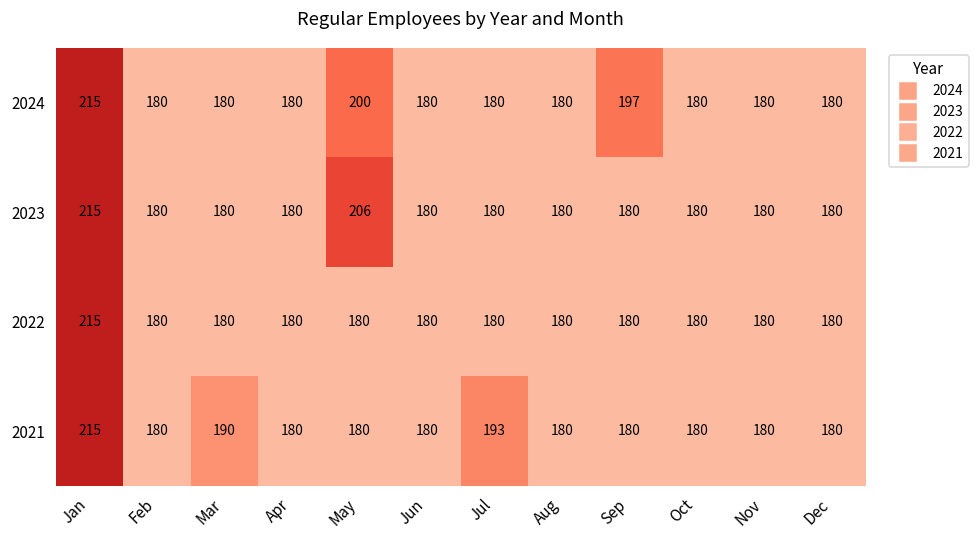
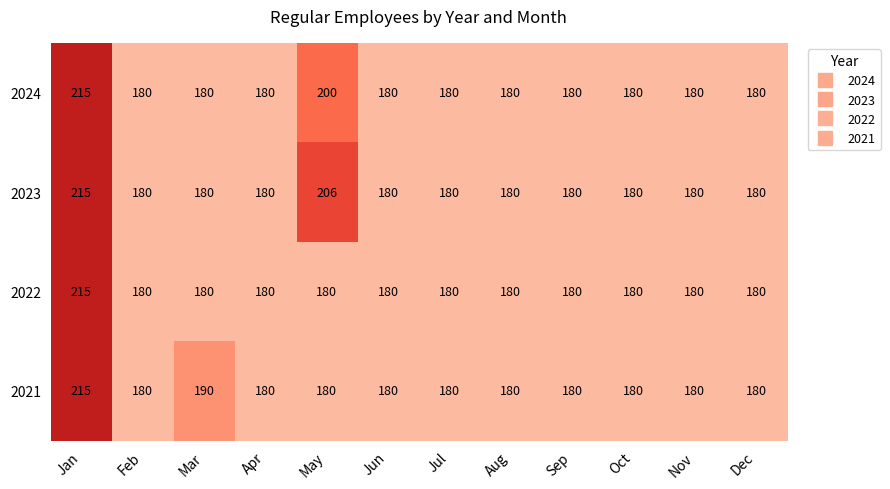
  {
    "2024": {
      "Jan": 215,
      "Feb": 180,
      "Mar": 180,
      "Apr": 180,
      "May": 200,
      "Jun": 180,
      "Jul": 180,
      "Aug": 180,
-     "Sep": 197,
+     "Sep": 180,
      "Oct": 180,
      "Nov": 180,
      "Dec": 180
    },
    "2023": {
      "Jan": 215,
      "Feb": 180,
      "Mar": 180,
      "Apr": 180,
      "May": 206,
      "Jun": 180,
      "Jul": 180,
      "Aug": 180,
      "Sep": 180,
      "Oct": 180,
      "Nov": 180,
      "Dec": 180
    },
    "2022": {
      "Jan": 215,
      "Feb": 180,
      "Mar": 180,
      "Apr": 180,
      "May": 180,
      "Jun": 180,
      "Jul": 180,
      "Aug": 180,
      "Sep": 180,
      "Oct": 180,
      "Nov": 180,
      "Dec": 180
    },
    "2021": {
      "Jan": 215,
      "Feb": 180,
      "Mar": 190,
      "Apr": 180,
      "May": 180,
      "Jun": 180,
-     "Jul": 193,
+     "Jul": 180,
      "Aug": 180,
      "Sep": 180,
      "Oct": 180,
      "Nov": 180,
      "Dec": 180
    }
  }
